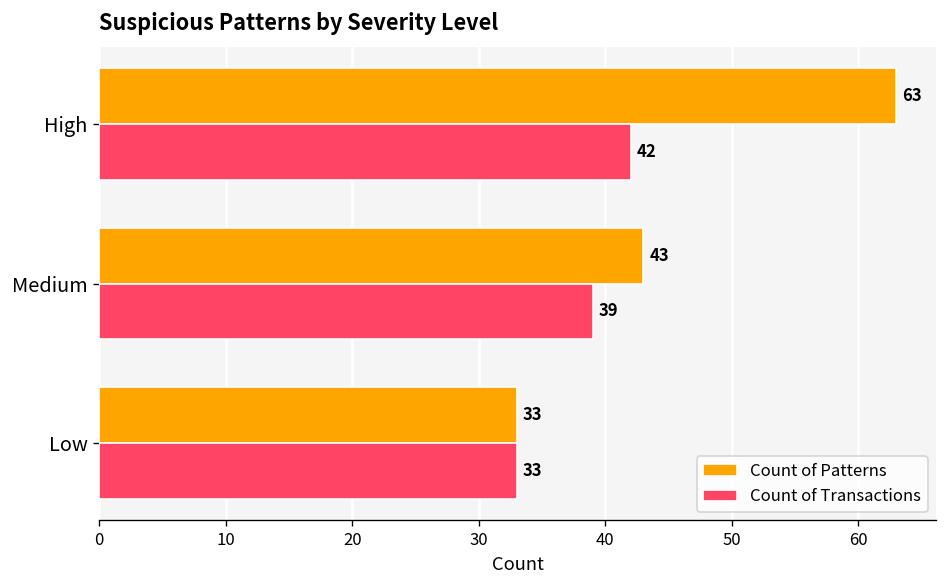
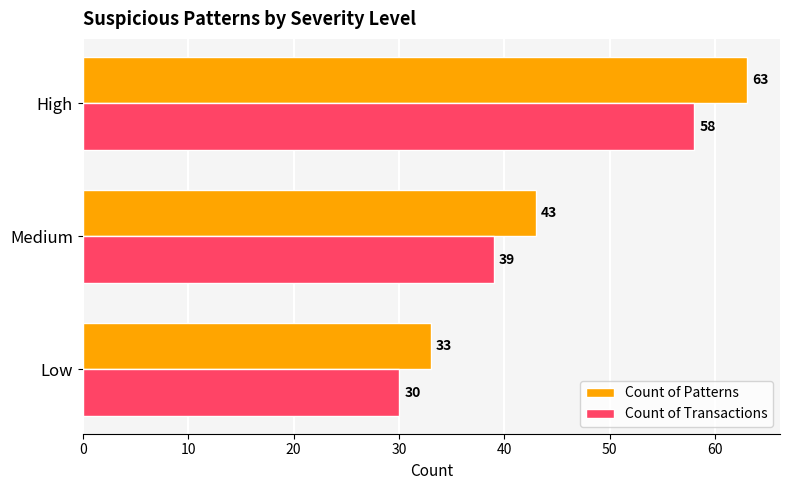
  {
    "Count of Patterns": {
      "High": 63,
      "Medium": 43,
      "Low": 33
    },
    "Count of Transactions": {
-     "High": 42,
+     "High": 58,
      "Medium": 39,
-     "Low": 33
+     "Low": 30
    }
  }
